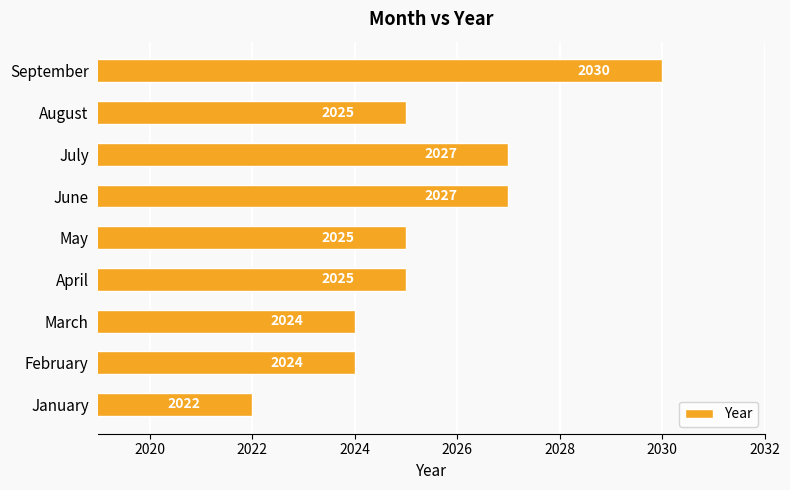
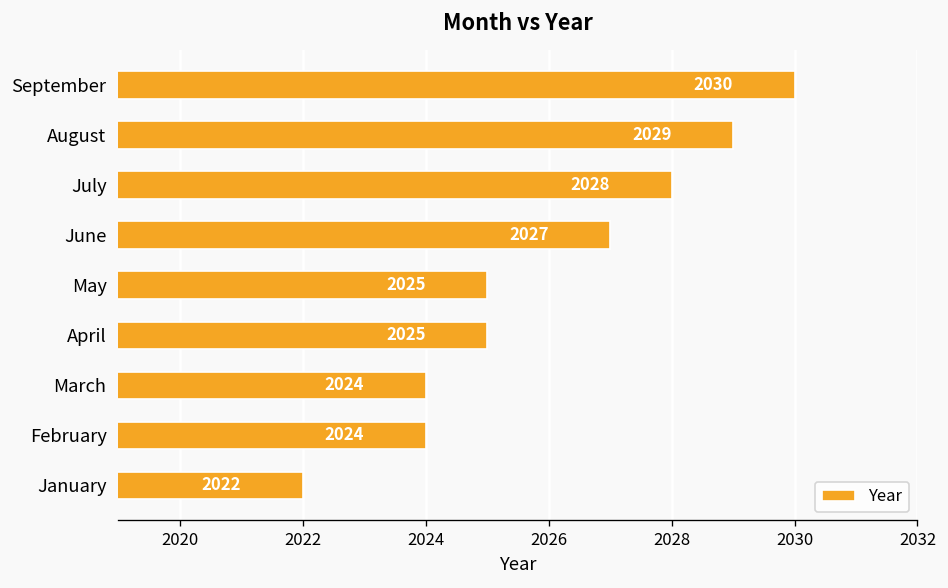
  {
    "September": 2030,
-   "August": 2025,
-   "July": 2027,
+   "August": 2029,
+   "July": 2028,
    "June": 2027,
    "May": 2025,
    "April": 2025,
    "March": 2024,
    "February": 2024,
    "January": 2022
  }
